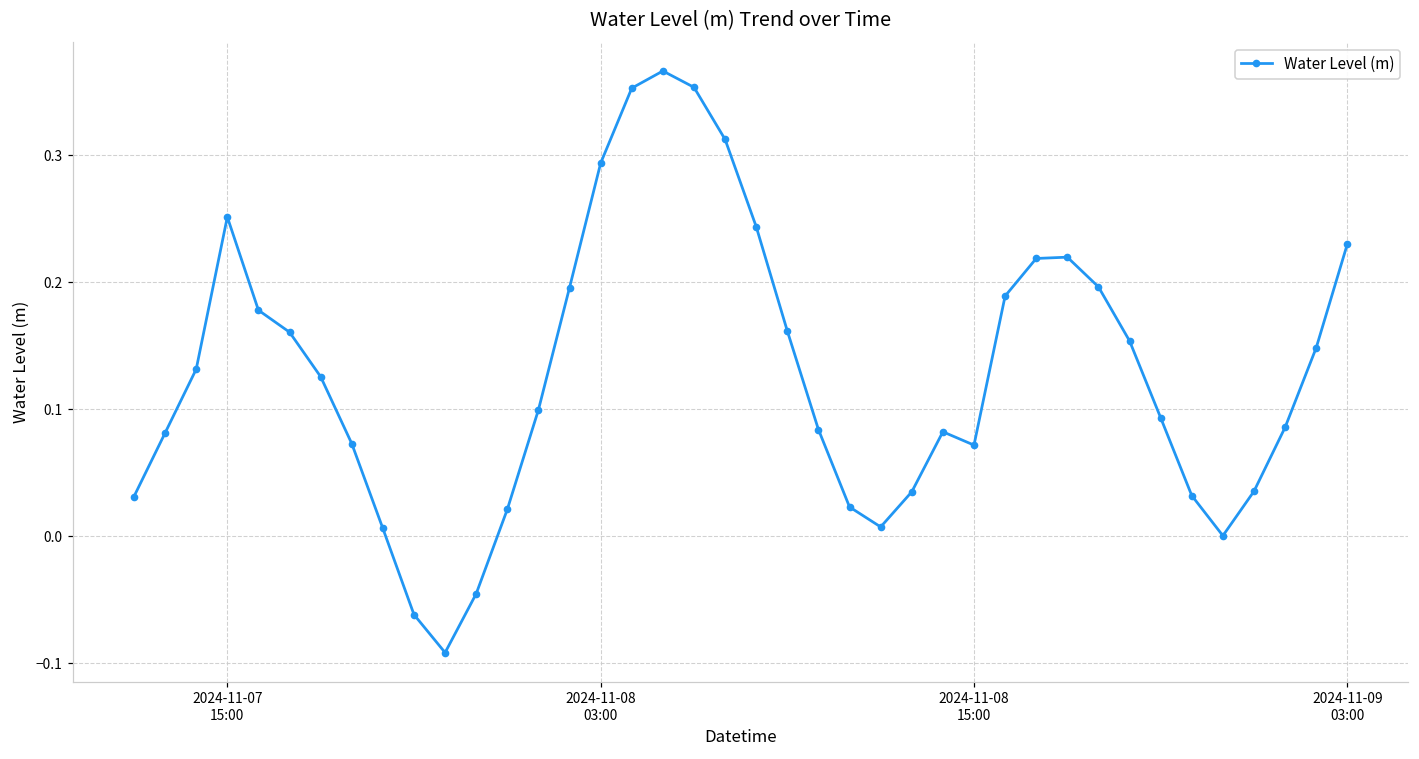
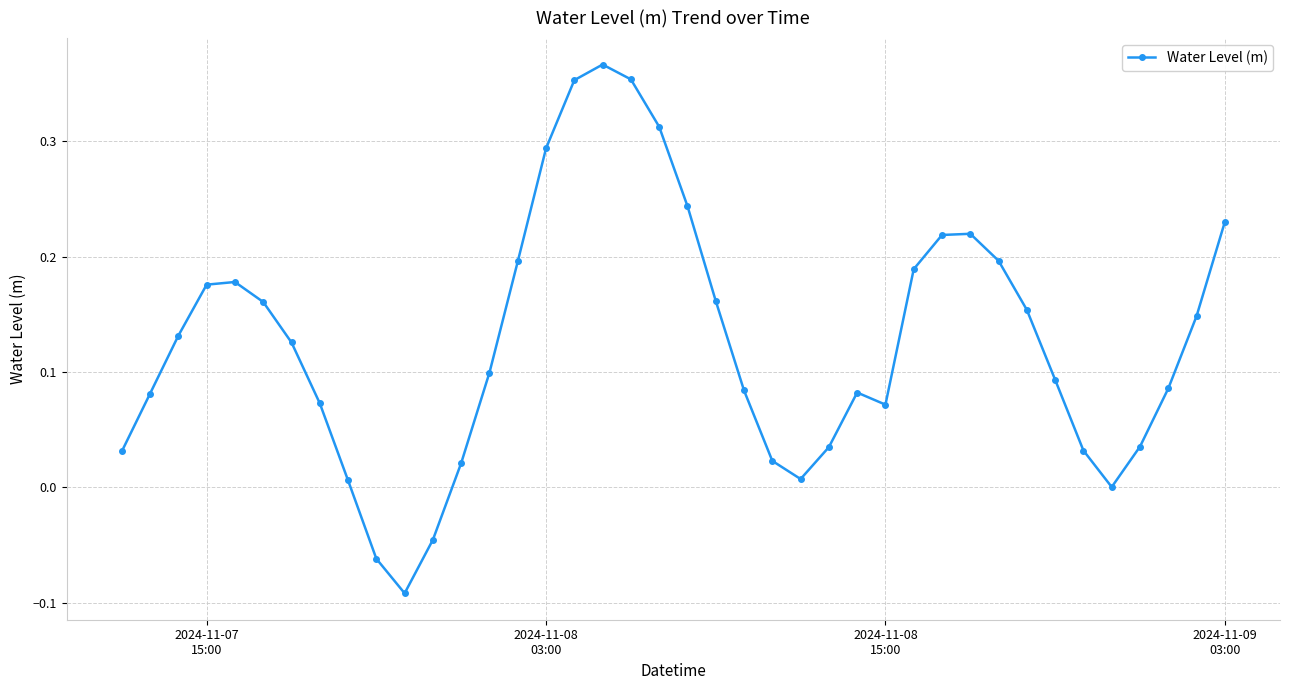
  {
-   "2024-11-07 15:00": 0.251,
+   "2024-11-07 15:00": 0.176,
    "2024-11-08 03:00": 0.294,
    "2024-11-08 15:00": 0.072,
    "2024-11-09 03:00": 0.230
  }
